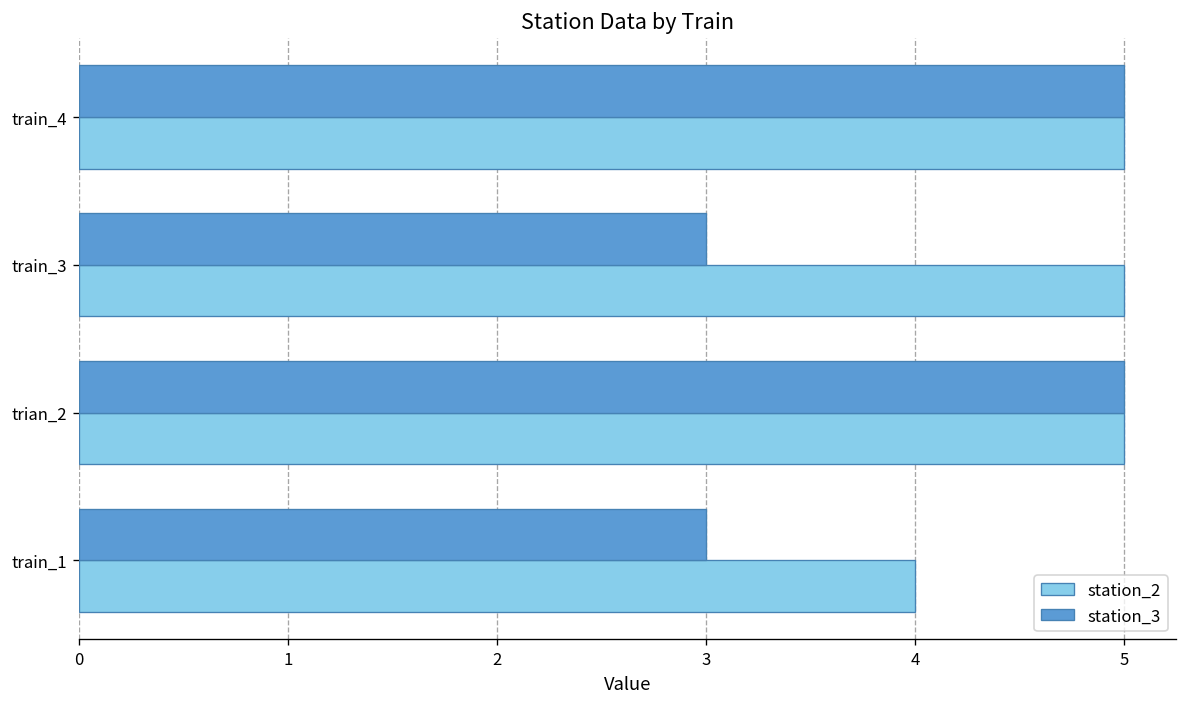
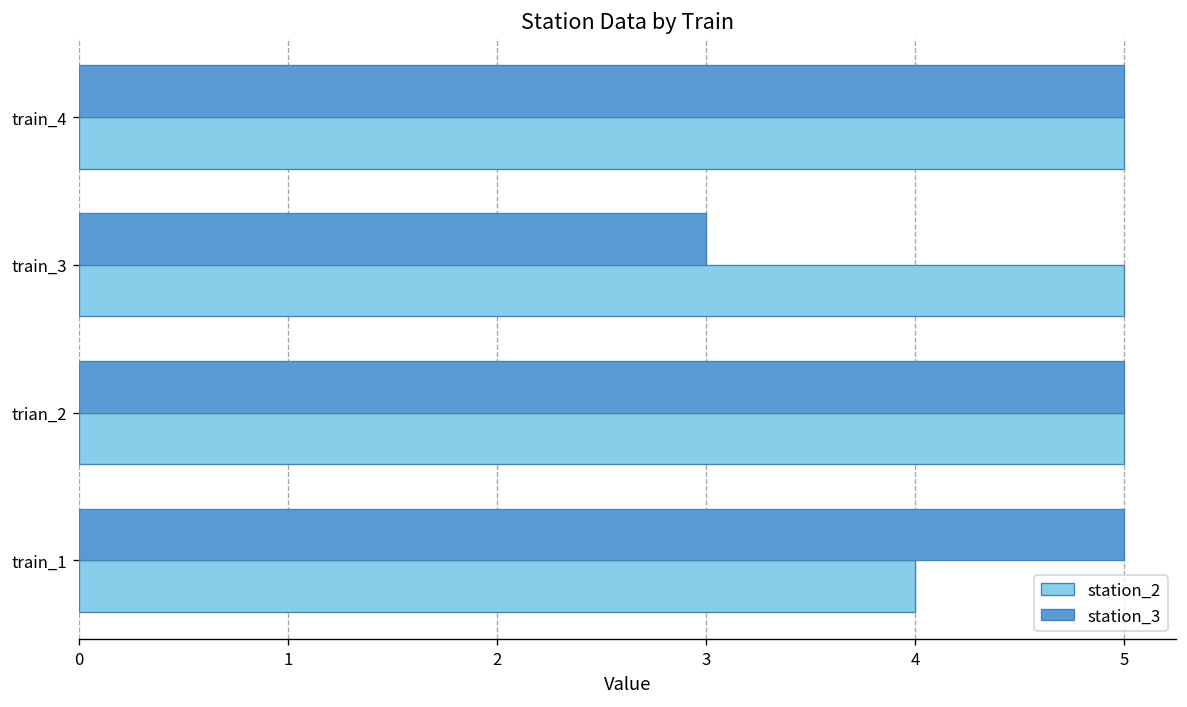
  {
    "station_2": {
      "train_4": 5,
      "train_3": 5,
      "trian_2": 5,
      "train_1": 4
    },
    "station_3": {
      "train_4": 5,
      "train_3": 3,
      "trian_2": 5,
-     "train_1": 3
+     "train_1": 5
    }
  }
